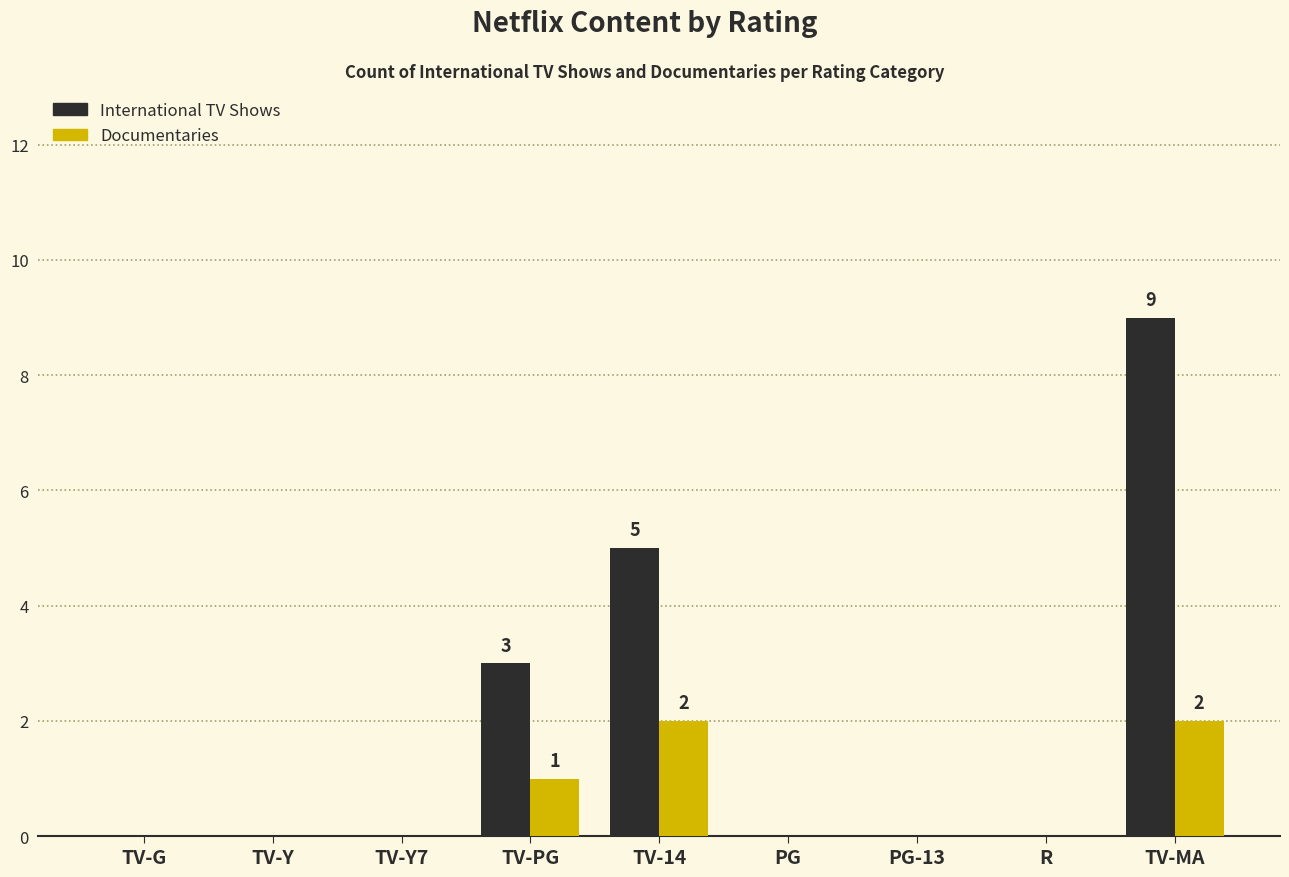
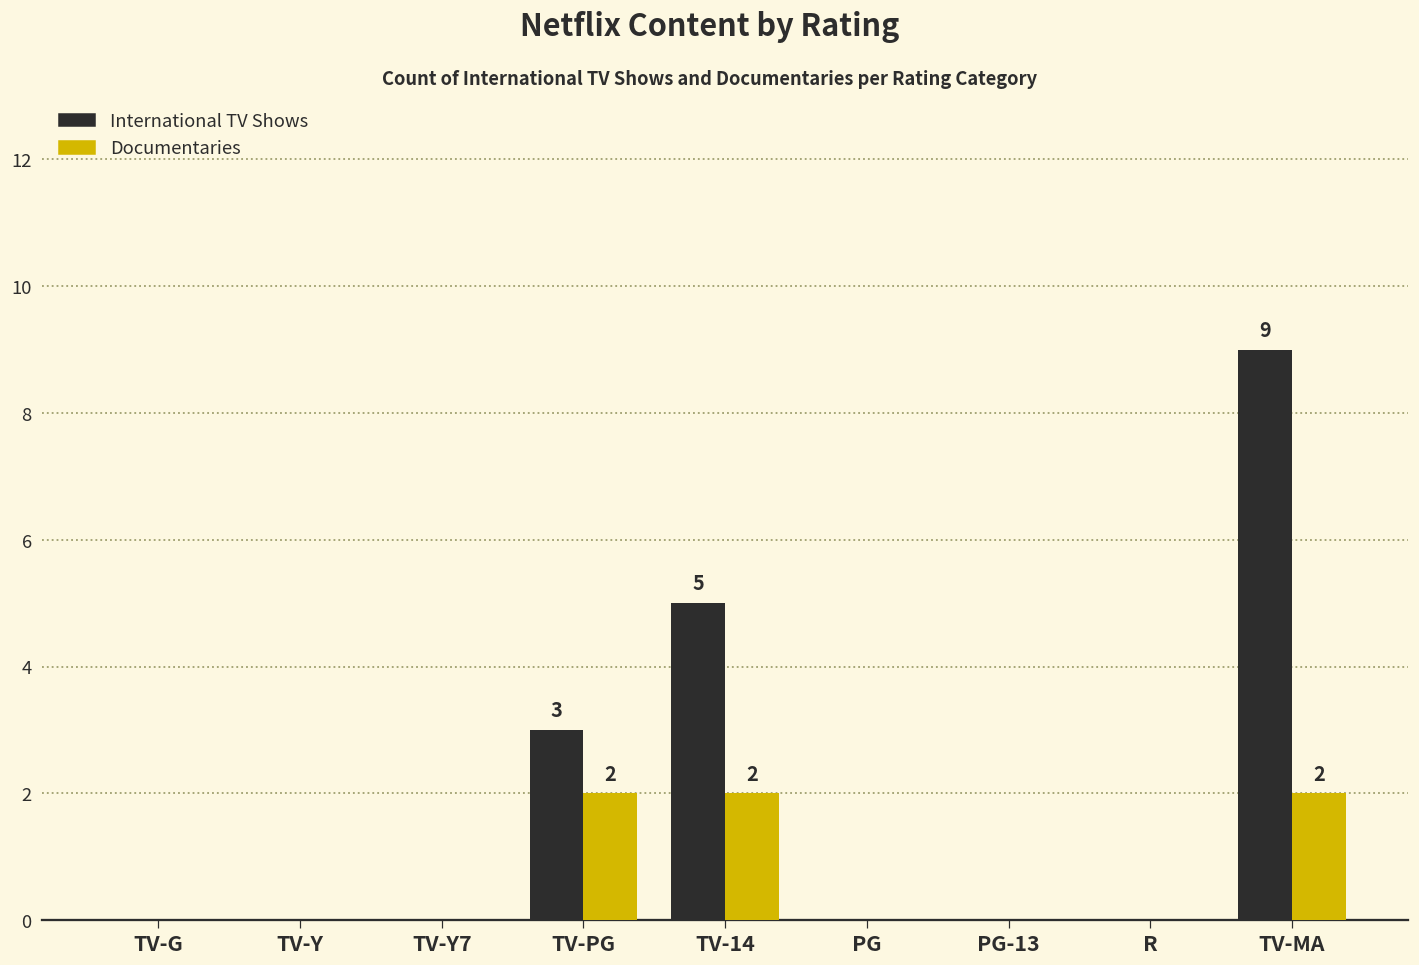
  {
    "International TV Shows": {
      "TV-PG": 3,
      "TV-14": 5,
      "TV-MA": 9
    },
    "Documentaries": {
-     "TV-PG": 1,
+     "TV-PG": 2,
      "TV-14": 2,
      "TV-MA": 2
    }
  }
